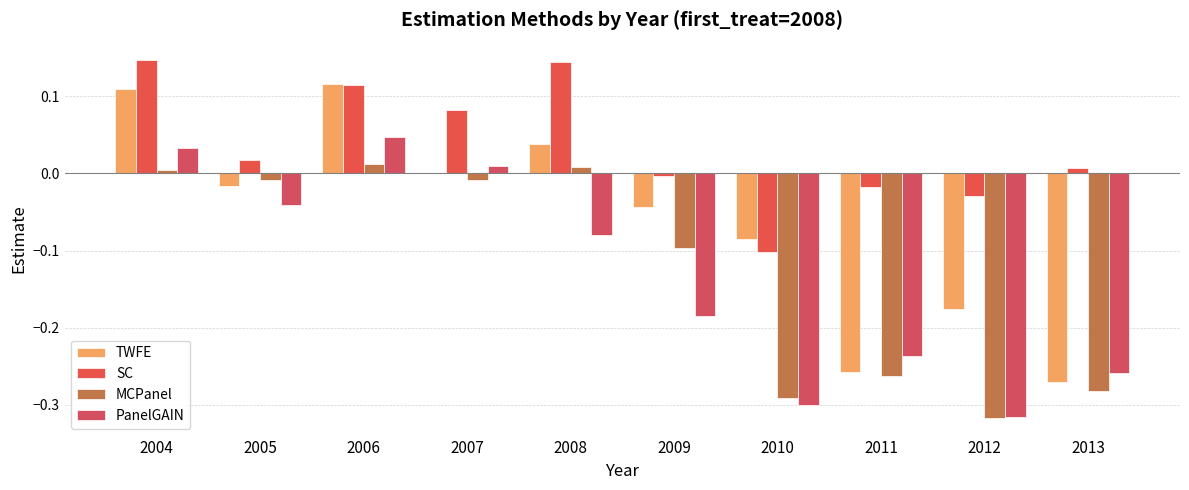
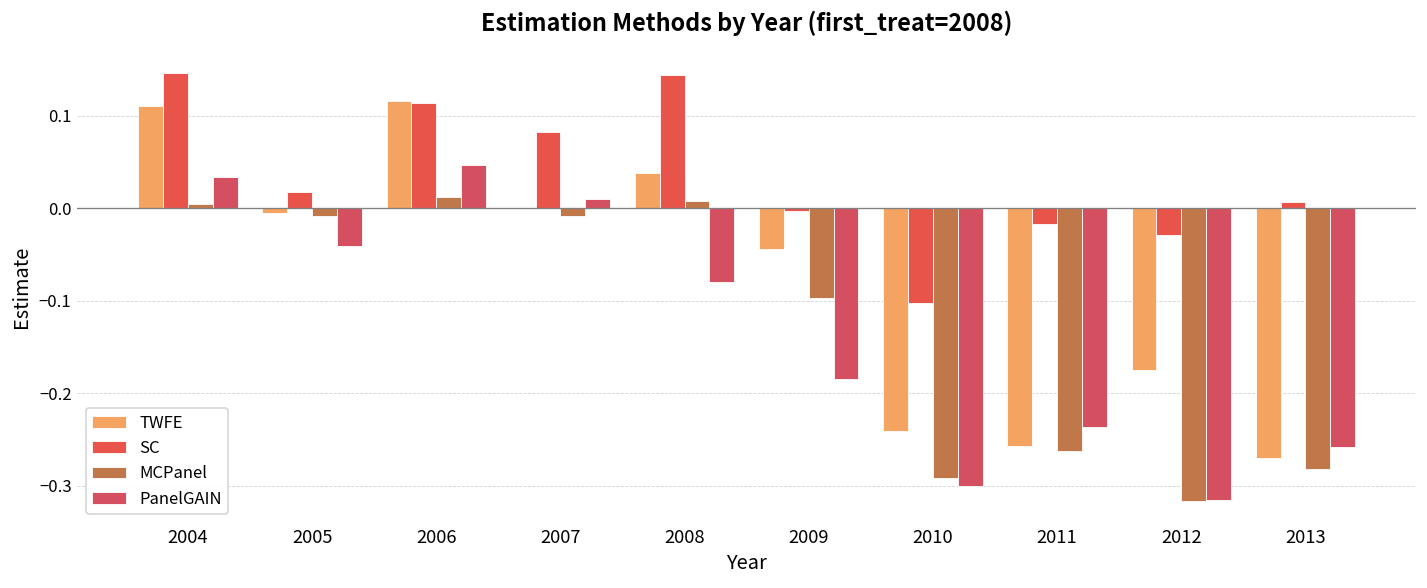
  {
    "TWFE": {
      "2004": 0.11,
-     "2005": -0.02,
+     "2005": -0.01,
      "2006": 0.12,
      "2007": 0.00,
      "2008": 0.04,
      "2009": -0.04,
-     "2010": -0.08,
+     "2010": -0.24,
      "2011": -0.26,
      "2012": -0.18,
      "2013": -0.27
    }
  }
